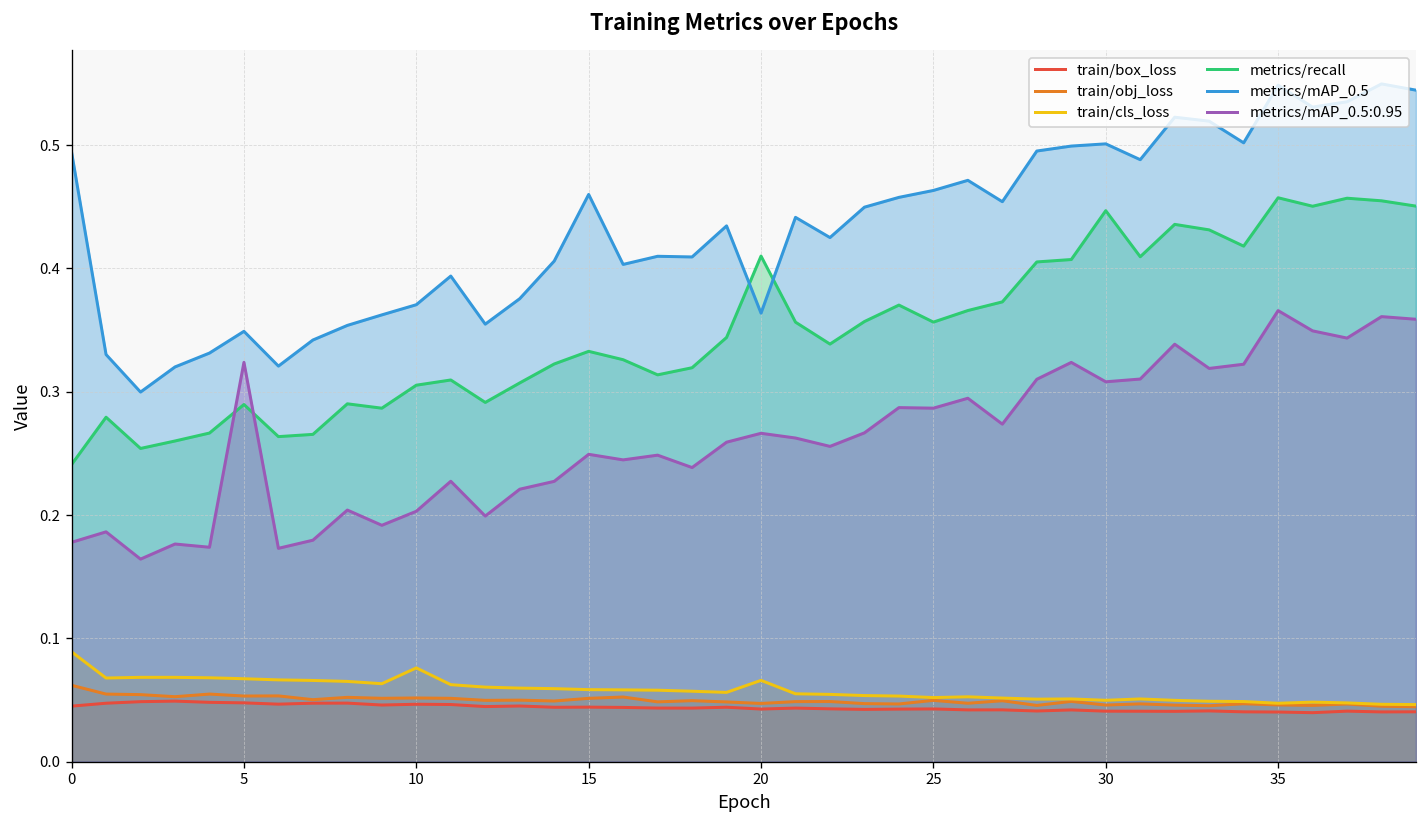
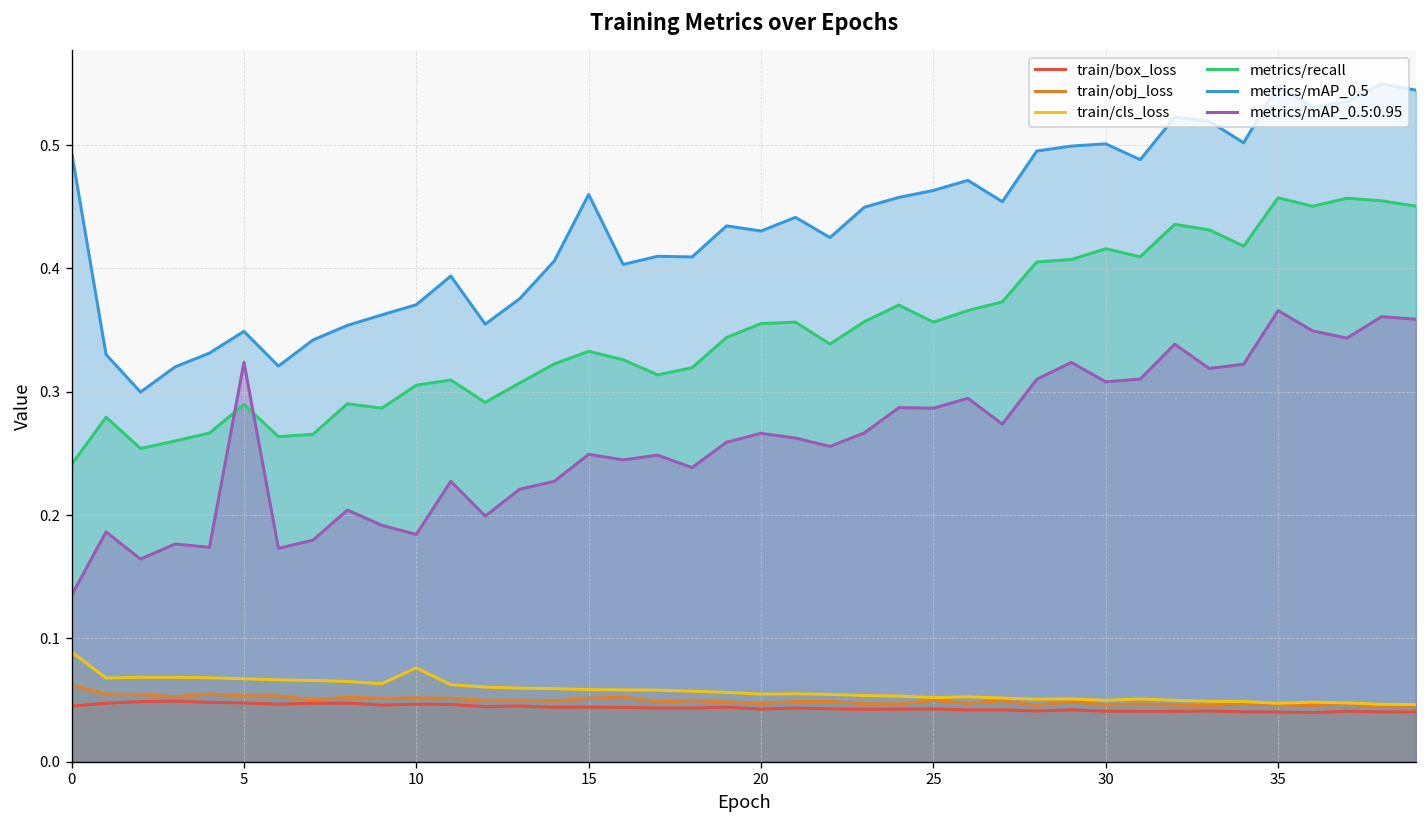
  {
    "train/cls_loss": {
      "0": 0.089,
      "5": 0.067,
      "10": 0.076,
      "15": 0.058,
-     "20": 0.066,
+     "20": 0.055,
      "30": 0.050
    },
    "metrics/recall": {
      "0": 0.241,
      "5": 0.290,
      "10": 0.305,
      "15": 0.333,
-     "20": 0.410,
+     "20": 0.355,
      "25": 0.356,
-     "30": 0.447,
+     "30": 0.416,
      "35": 0.457
    },
    "metrics/mAP_0.5": {
      "0": 0.494,
      "5": 0.349,
      "10": 0.371,
      "15": 0.460,
-     "20": 0.364,
+     "20": 0.430,
      "25": 0.463,
      "30": 0.501
    },
    "metrics/mAP_0.5:0.95": {
-     "0": 0.178,
+     "0": 0.135,
      "5": 0.324,
-     "10": 0.203,
+     "10": 0.184,
      "15": 0.249,
      "20": 0.266,
      "25": 0.287,
      "30": 0.308,
      "35": 0.366
    }
  }
